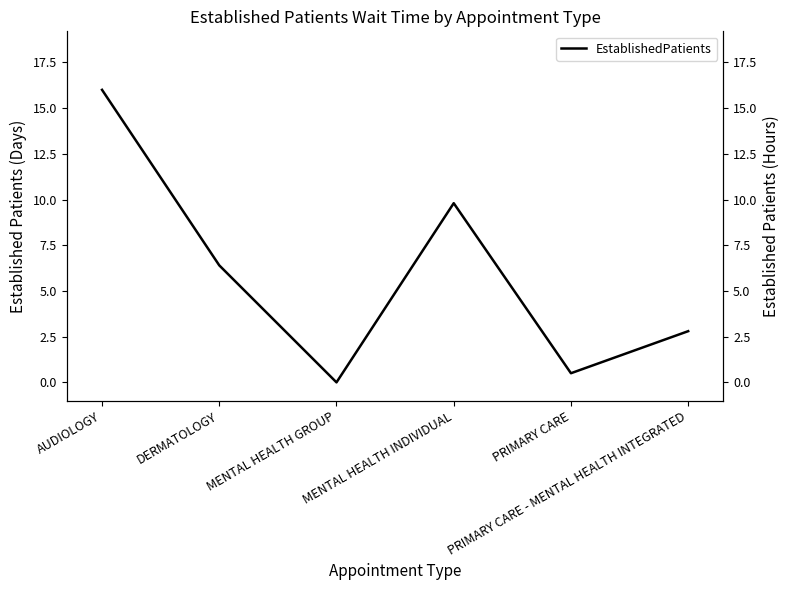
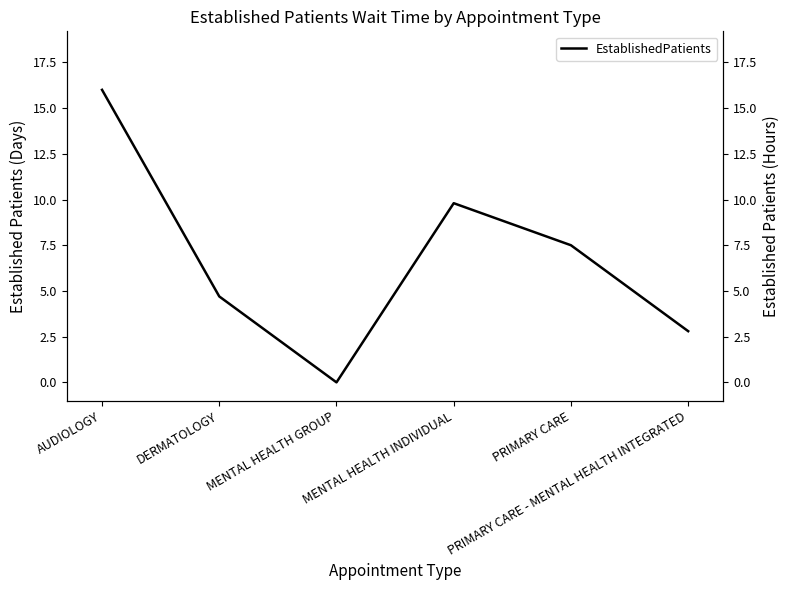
  {
    "AUDIOLOGY": 16.0,
-   "DERMATOLOGY": 6.4,
+   "DERMATOLOGY": 4.7,
    "MENTAL HEALTH GROUP": 0.0,
    "MENTAL HEALTH INDIVIDUAL": 9.8,
-   "PRIMARY CARE": 0.5,
+   "PRIMARY CARE": 7.5,
    "PRIMARY CARE - MENTAL HEALTH INTEGRATED": 2.8
  }
